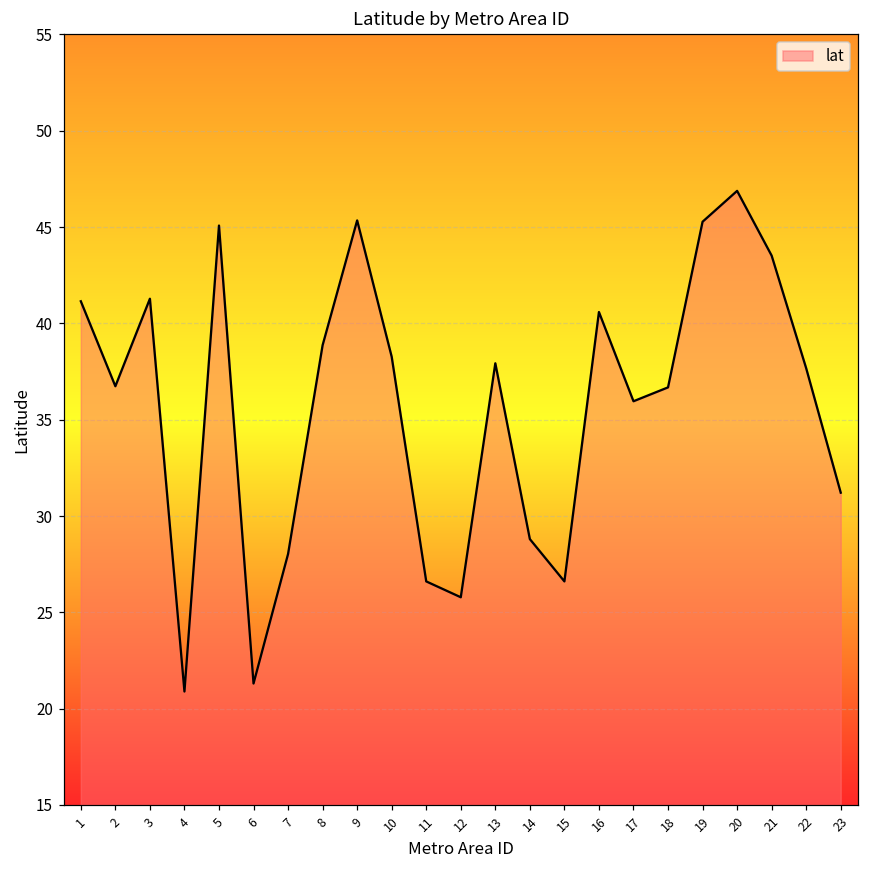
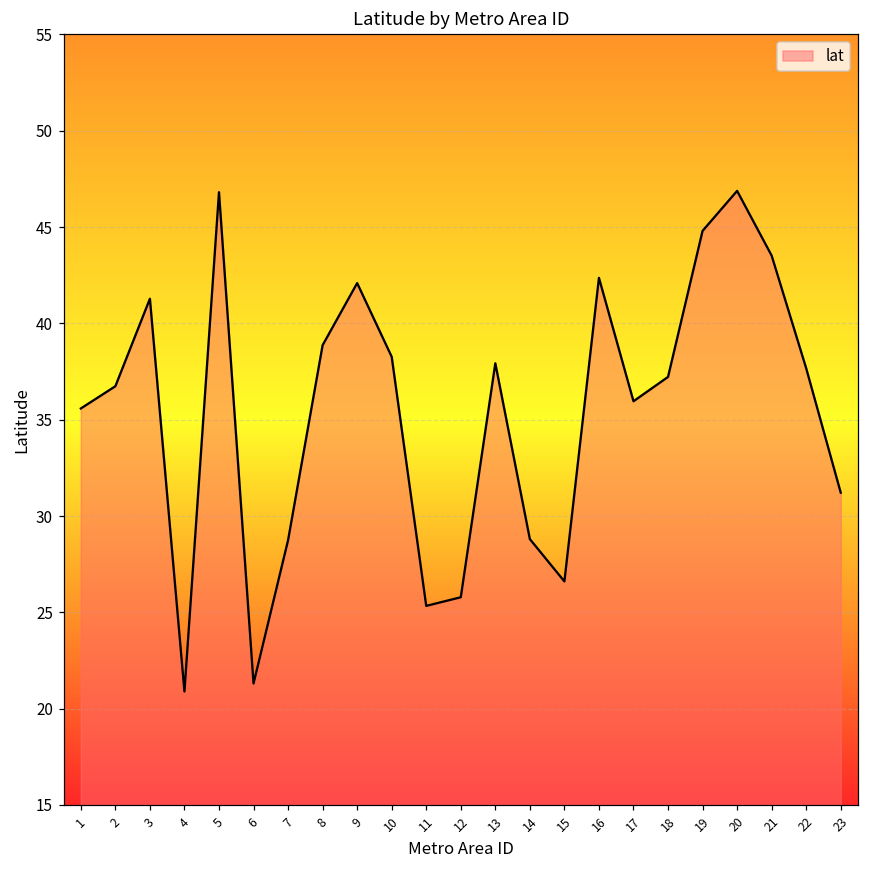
  {
-   "1": 41.1,
+   "1": 35.6,
    "2": 36.7,
    "3": 41.3,
    "4": 20.9,
-   "5": 45.1,
+   "5": 46.8,
    "6": 21.3,
-   "7": 28.0,
+   "7": 28.7,
    "8": 38.9,
-   "9": 45.3,
+   "9": 42.1,
    "10": 38.3,
-   "11": 26.6,
+   "11": 25.3,
    "12": 25.8,
    "13": 37.9,
    "14": 28.8,
    "15": 26.6,
-   "16": 40.6,
+   "16": 42.4,
    "17": 36.0,
-   "18": 36.7,
-   "19": 45.3,
+   "18": 37.2,
+   "19": 44.8,
    "20": 46.9,
    "21": 43.5,
    "22": 37.7,
    "23": 31.2
  }
